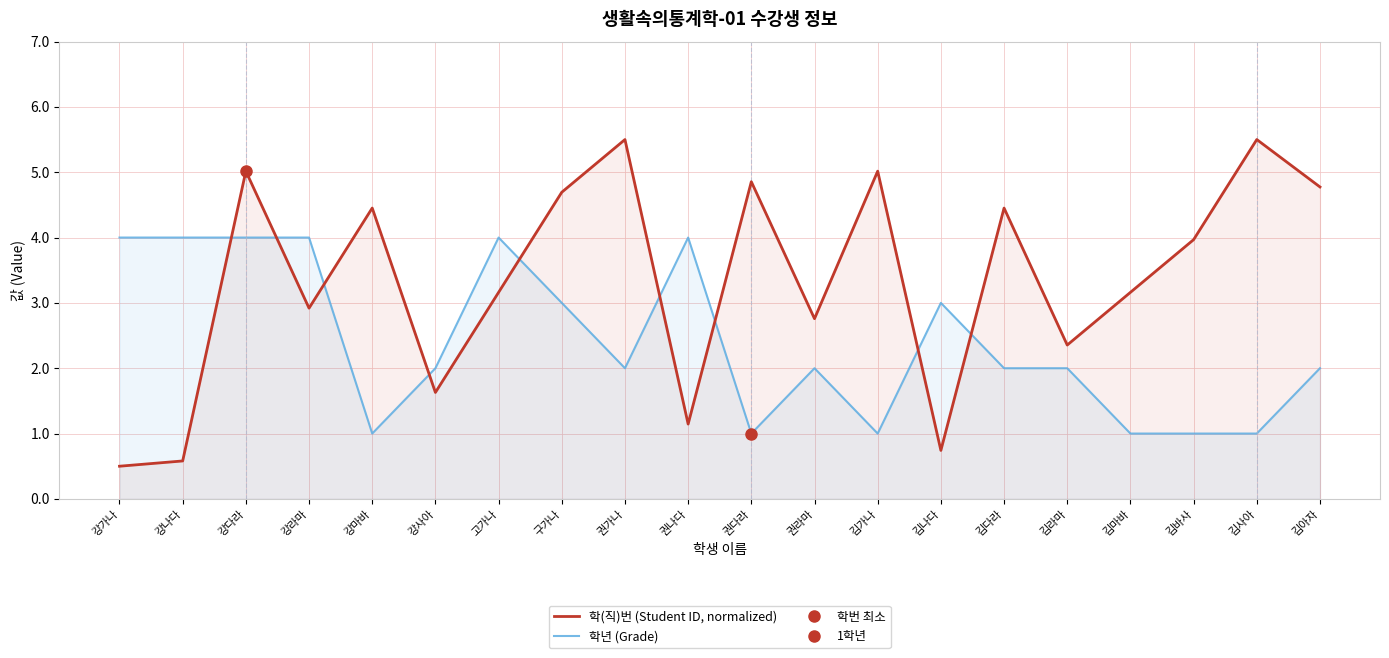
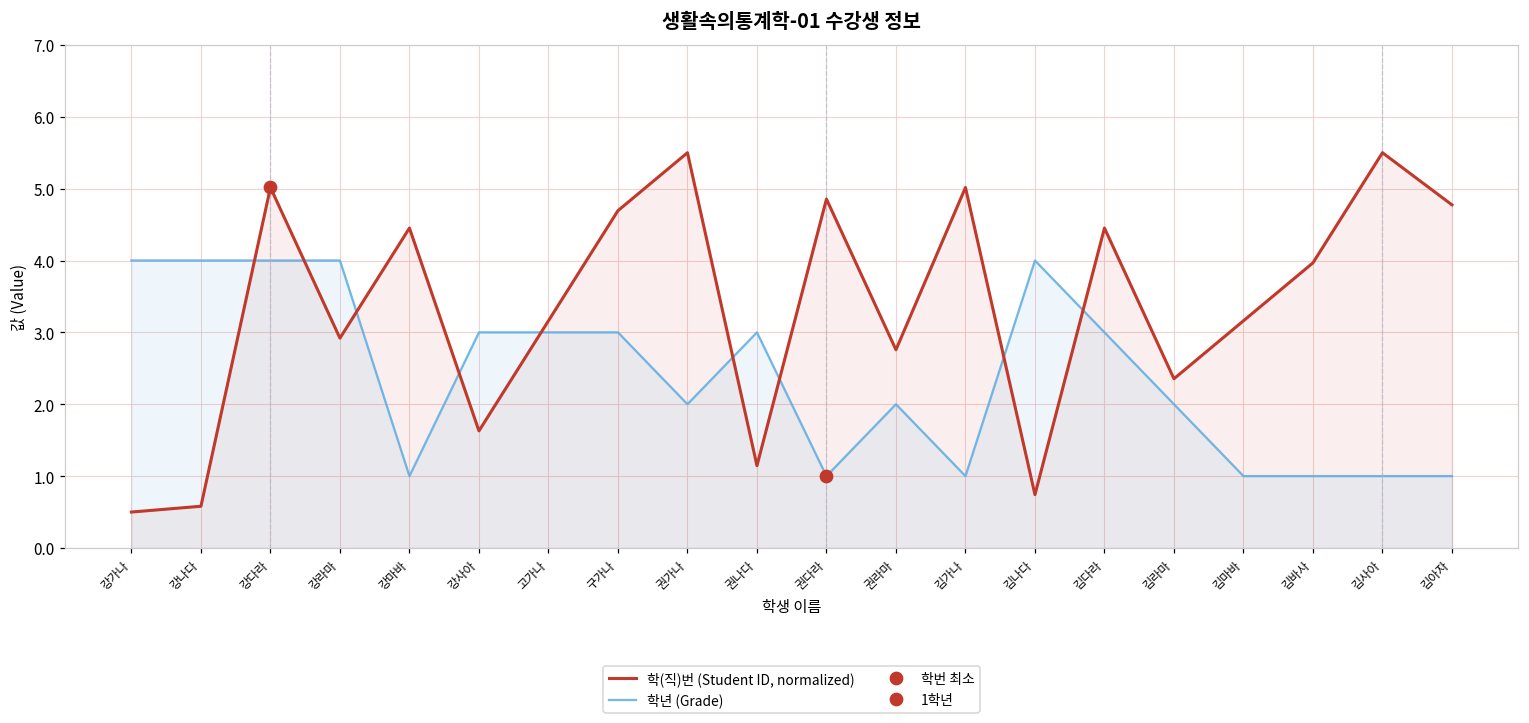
  {
    "학년 (Grade)": {
      "강가나": 4,
      "강나다": 4,
      "강다라": 4,
      "강라마": 4,
      "강마바": 1,
-     "강사아": 2,
-     "고가나": 4,
+     "강사아": 3,
+     "고가나": 3,
      "구가나": 3,
      "권가나": 2,
-     "권나다": 4,
+     "권나다": 3,
      "권라마": 2,
      "김가나": 1,
-     "김나다": 3,
-     "김다라": 2,
+     "김나다": 4,
+     "김다라": 3,
      "김라마": 2,
      "김마바": 1,
      "김바사": 1,
      "김사아": 1,
-     "김아자": 2
+     "김아자": 1
    }
  }
